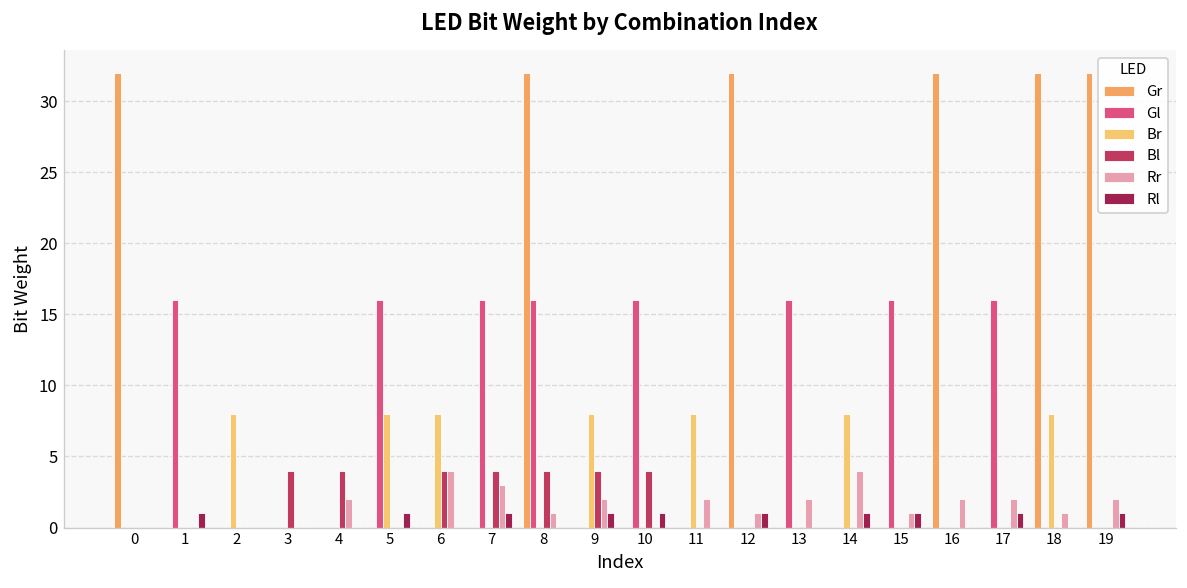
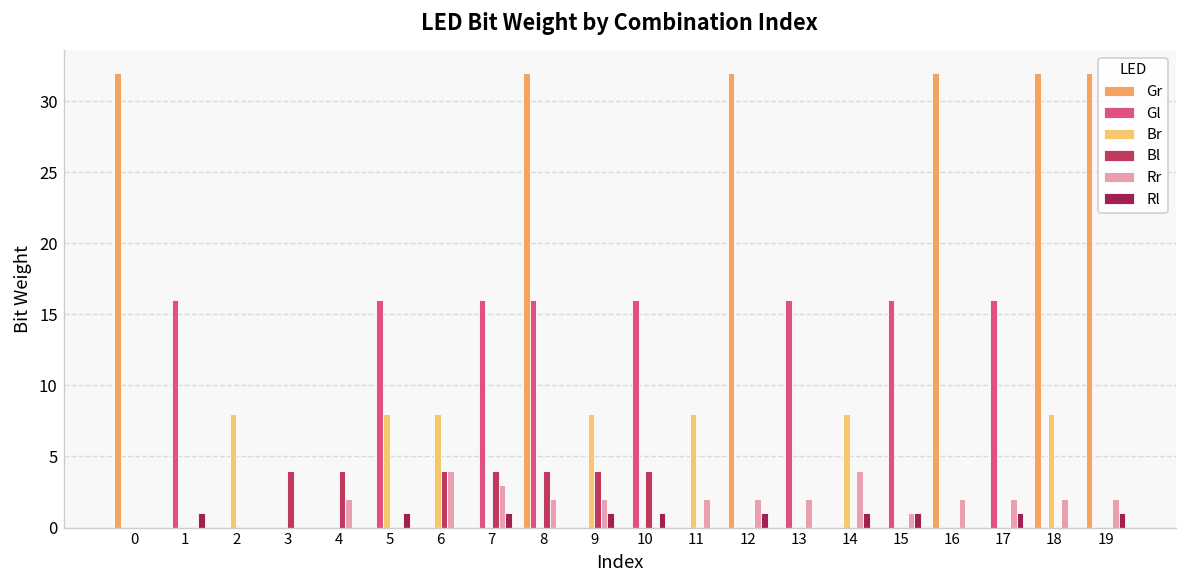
  {
    "Rr": {
      "0": 0,
      "1": 0,
      "2": 0,
      "3": 0,
      "4": 2,
      "5": 0,
      "6": 4,
      "7": 3,
-     "8": 1,
+     "8": 2,
      "9": 2,
      "10": 0,
      "11": 2,
-     "12": 1,
+     "12": 2,
      "13": 2,
      "14": 4,
      "15": 1,
      "16": 2,
      "17": 2,
-     "18": 1,
+     "18": 2,
      "19": 2
    }
  }
